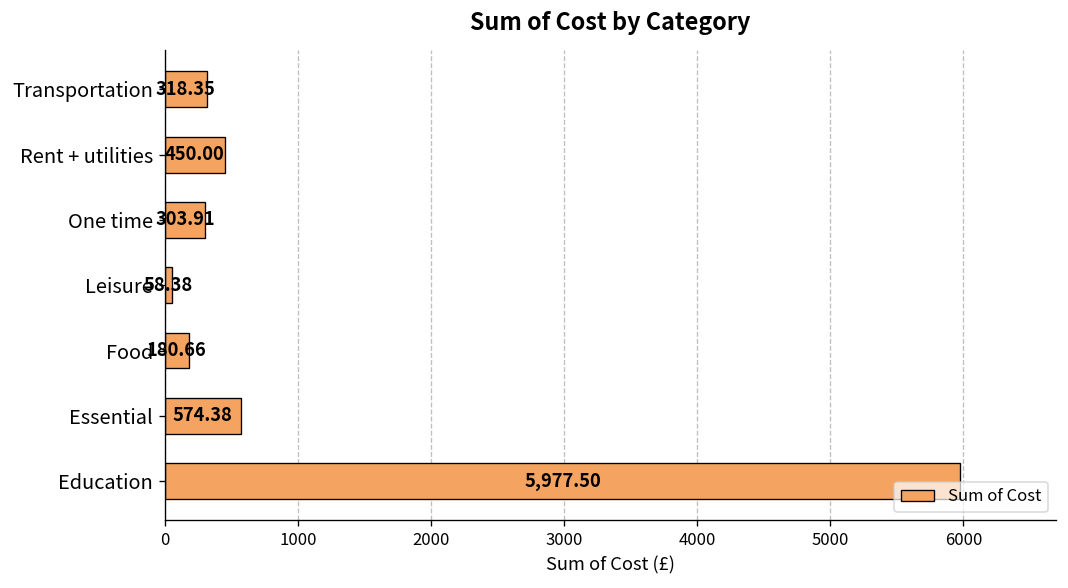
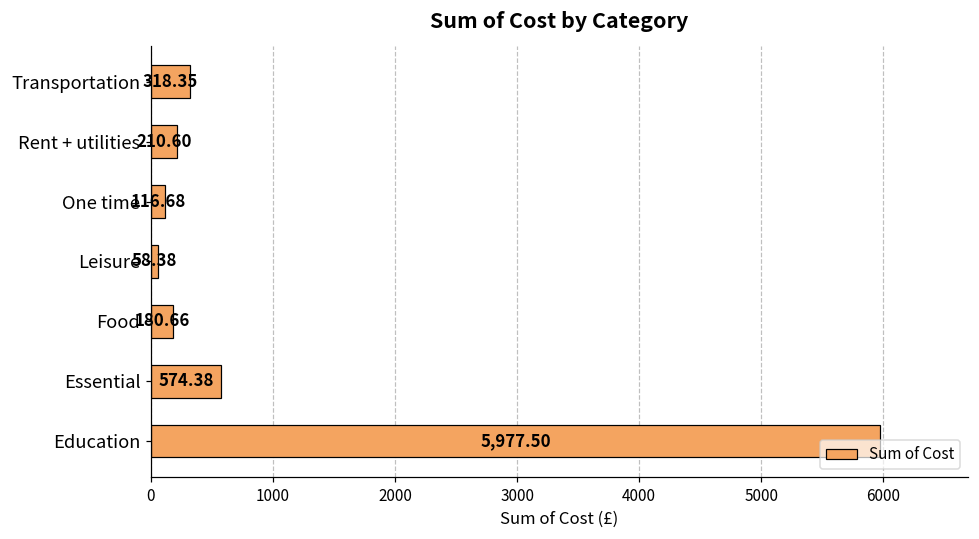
  {
    "Transportation": "318.35",
-   "Rent + utilities": "450.00",
-   "One time": "303.91",
+   "Rent + utilities": "210.60",
+   "One time": "116.68",
    "Leisure": "58.38",
    "Food": "180.66",
    "Essential": "574.38",
    "Education": "5,977.50"
  }
